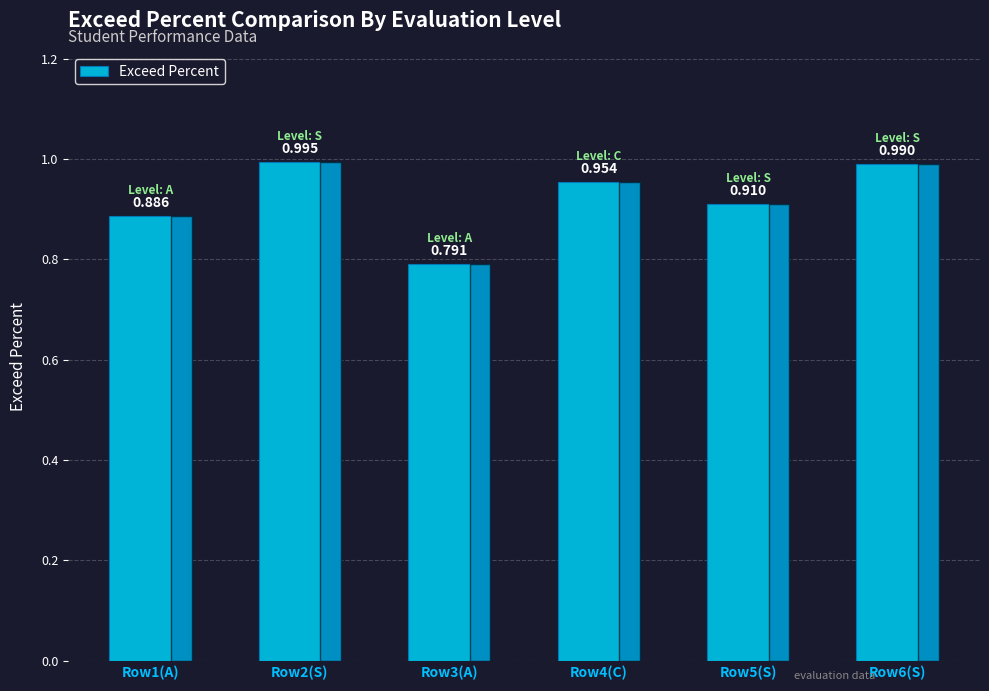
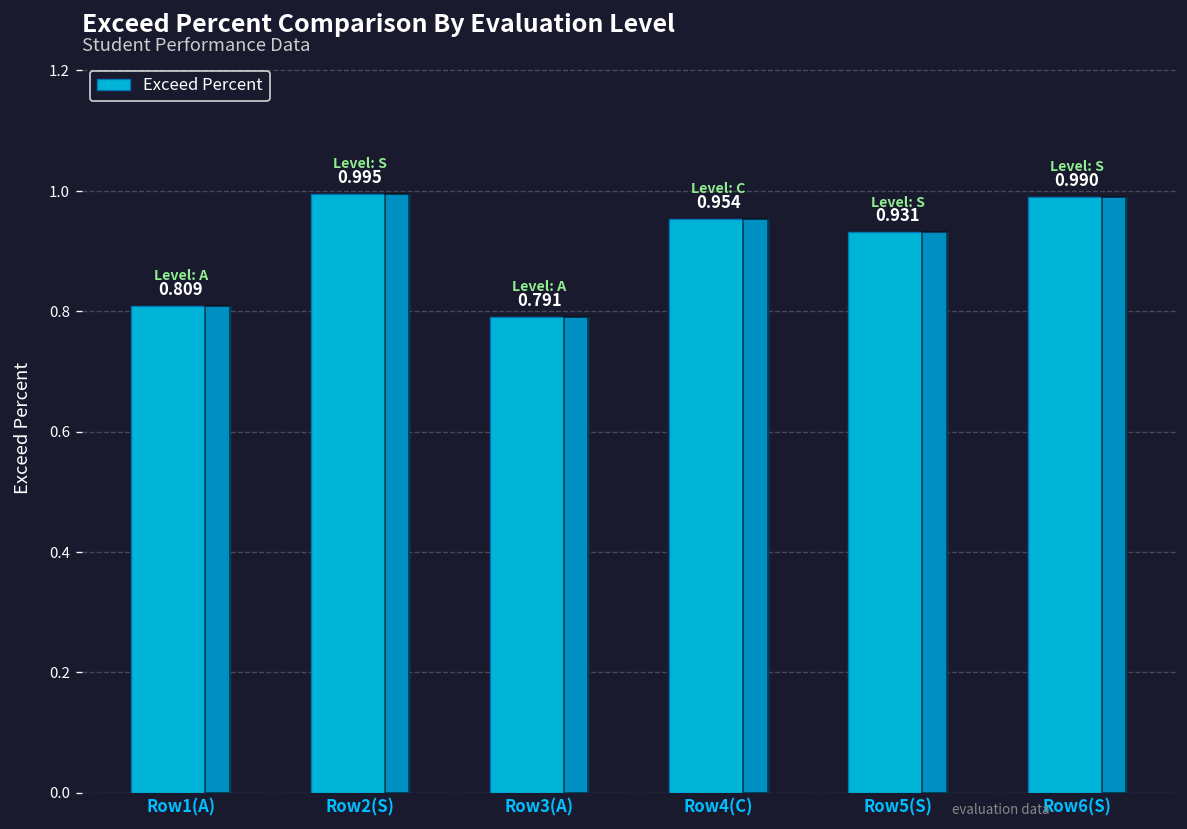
  {
-   "Row1(A)": 0.886,
+   "Row1(A)": 0.809,
    "Row2(S)": 0.995,
    "Row3(A)": 0.791,
    "Row4(C)": 0.954,
-   "Row5(S)": 0.910,
+   "Row5(S)": 0.931,
    "Row6(S)": 0.990
  }
